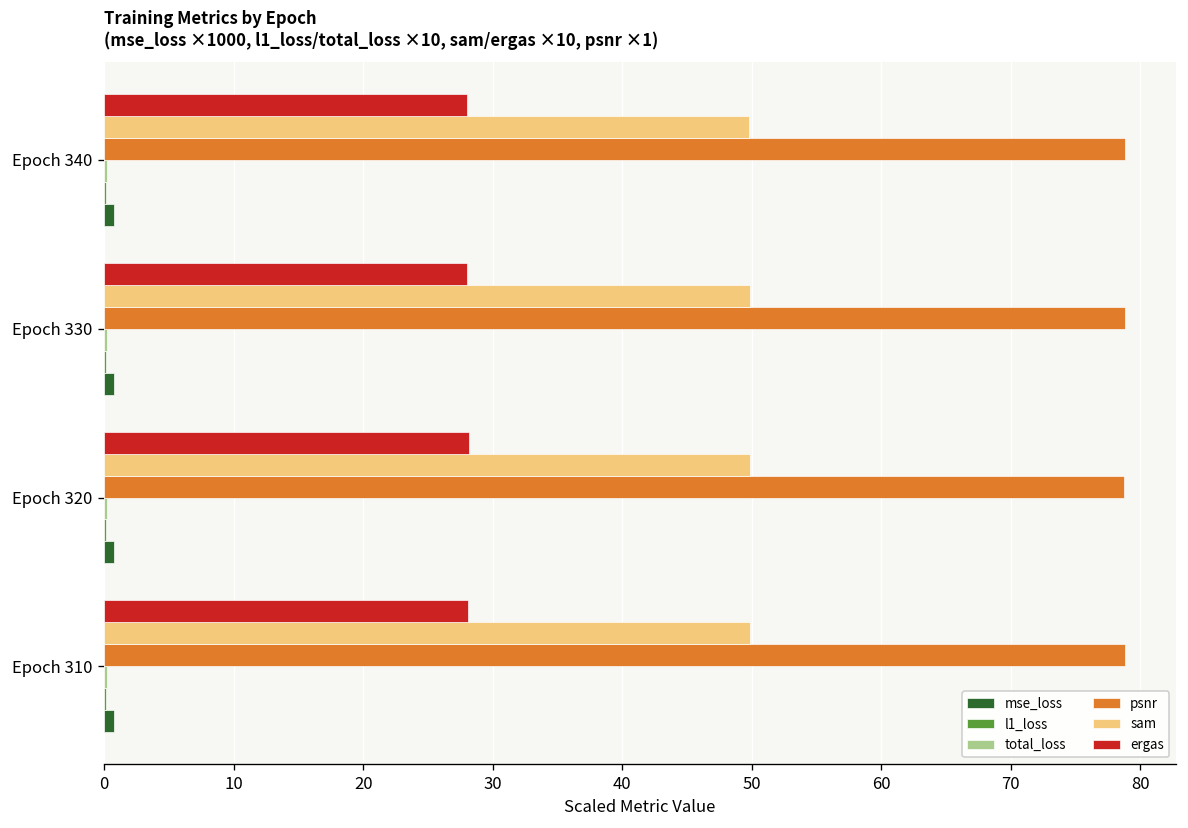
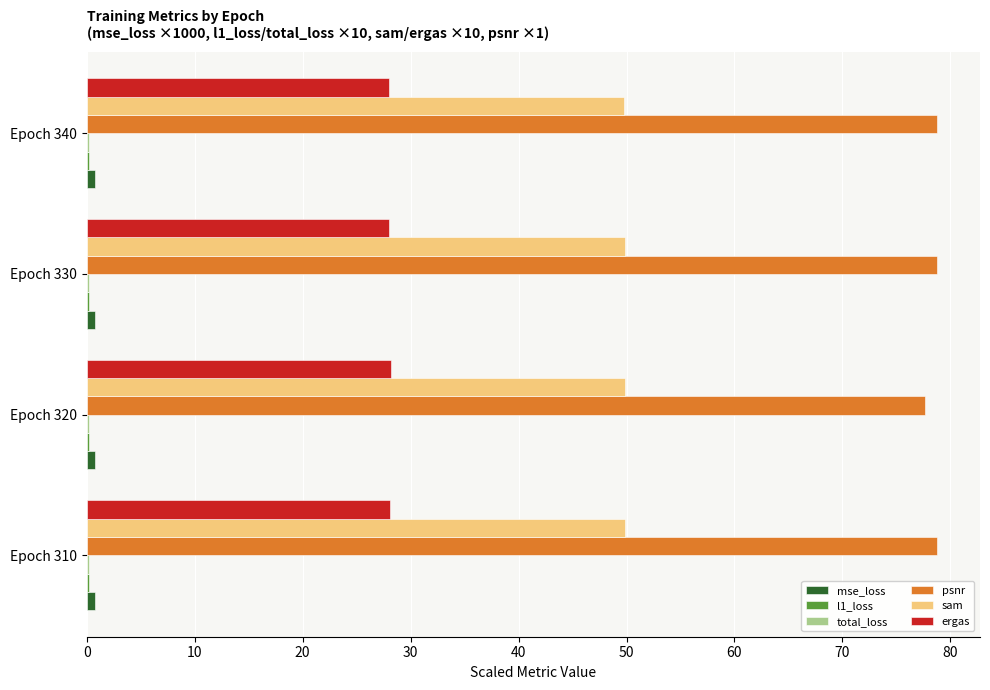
  {
    "mse_loss": {
      "Epoch 340": 0.8,
      "Epoch 330": 0.8,
      "Epoch 320": 0.8,
      "Epoch 310": 0.8
    },
    "psnr": {
      "Epoch 340": 78.8,
      "Epoch 330": 78.8,
-     "Epoch 320": 78.7,
+     "Epoch 320": 77.6,
      "Epoch 310": 78.8
    },
    "sam": {
      "Epoch 340": 49.8,
      "Epoch 330": 49.8,
      "Epoch 320": 49.8,
      "Epoch 310": 49.8
    },
    "ergas": {
      "Epoch 340": 28.0,
      "Epoch 330": 28.0,
      "Epoch 320": 28.2,
      "Epoch 310": 28.1
    }
  }
